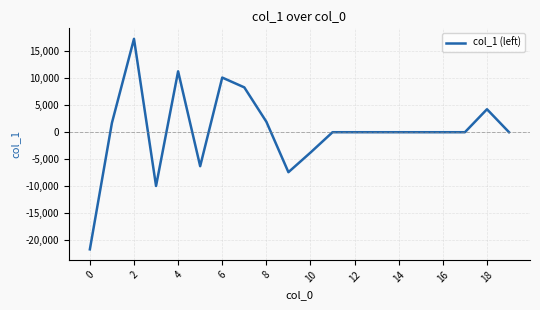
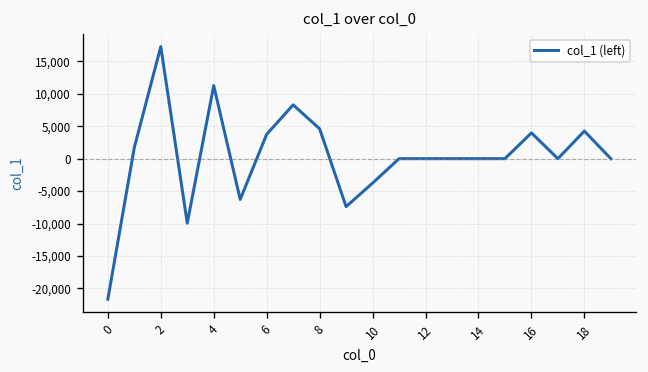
  {
    "0": "-22,000",
    "2": "17,000",
    "4": "11,000",
-   "6": "10,000",
-   "8": "2,000",
+   "6": "4,000",
+   "8": "5,000",
    "10": "-4,000",
    "12": "0",
    "14": "0",
-   "16": "0",
+   "16": "4,000",
    "18": "4,000"
  }
